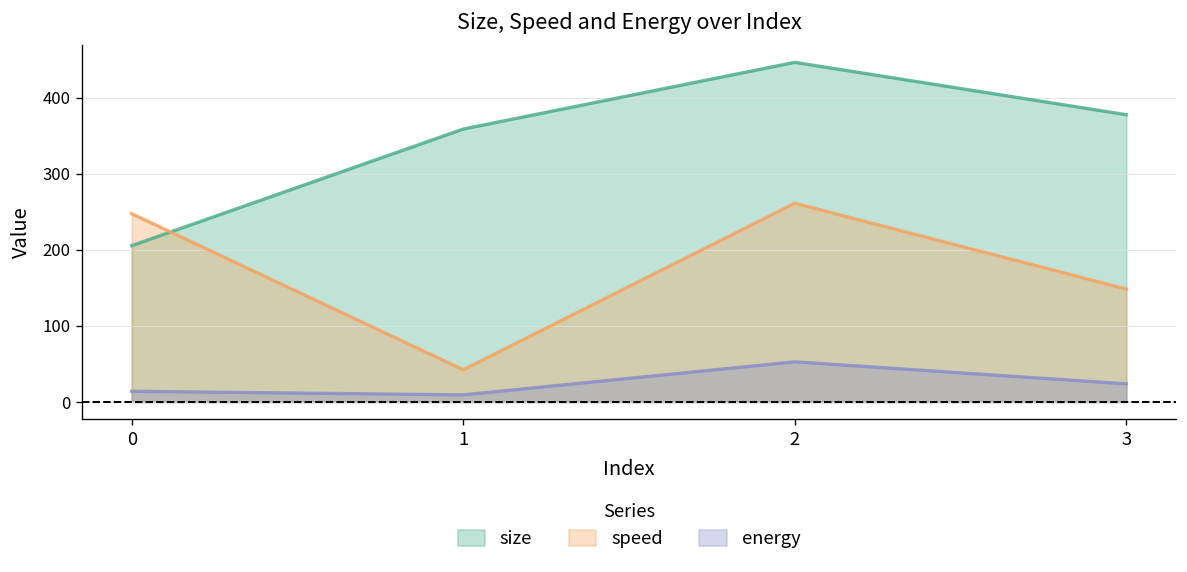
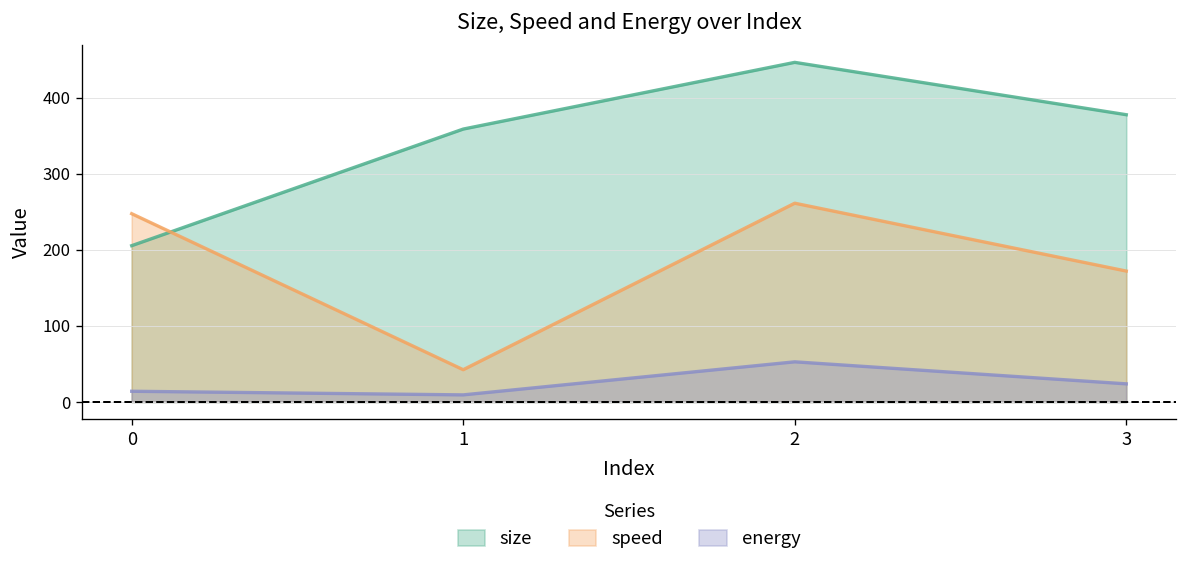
  {
    "speed": {
      "0": 250,
      "1": 40,
      "2": 260,
-     "3": 150
+     "3": 170
    }
  }
